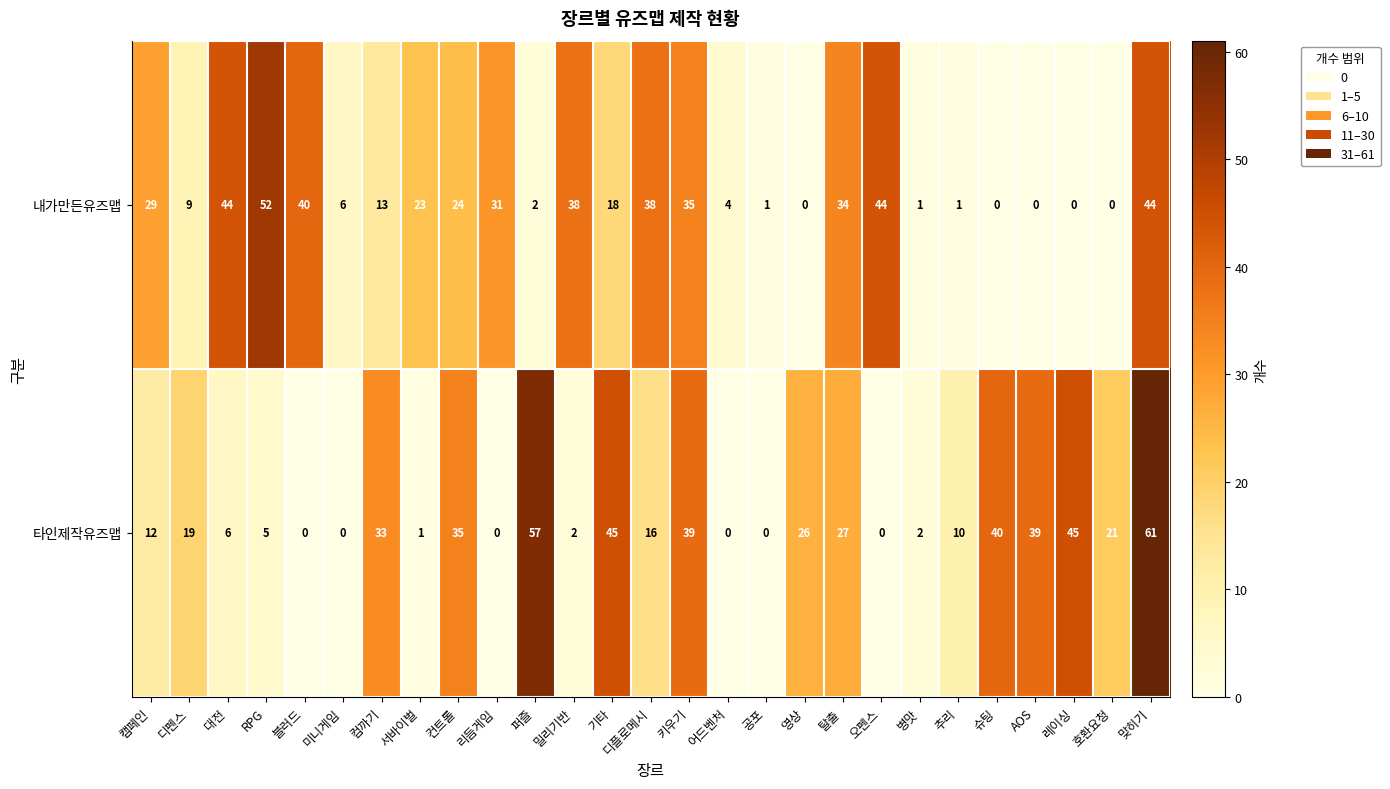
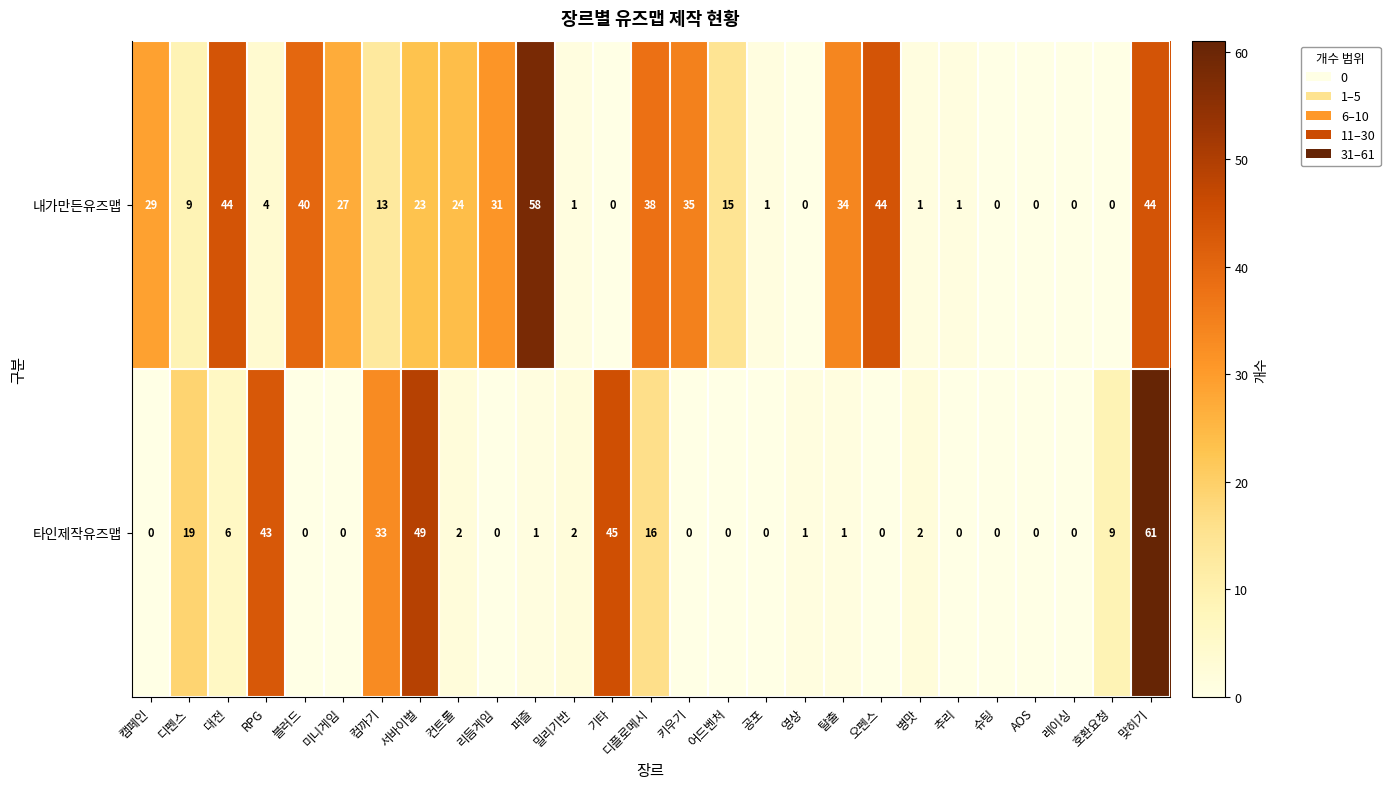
  {
    "내가만든유즈맵": {
      "캠페인": 29,
      "디펜스": 9,
      "대전": 44,
-     "RPG": 52,
+     "RPG": 4,
      "블러드": 40,
-     "미니게임": 6,
+     "미니게임": 27,
      "컴까기": 13,
      "서바이벌": 23,
      "컨트롤": 24,
      "리듬게임": 31,
-     "퍼즐": 2,
-     "밀리기반": 38,
-     "기타": 18,
+     "퍼즐": 58,
+     "밀리기반": 1,
+     "기타": 0,
      "디플로메시": 38,
      "키우기": 35,
-     "어드벤처": 4,
+     "어드벤처": 15,
      "공포": 1,
      "영상": 0,
      "탈출": 34,
      "오펜스": 44,
      "병맛": 1,
      "추리": 1,
      "슈팅": 0,
      "AOS": 0,
      "레이싱": 0,
      "호환요청": 0,
      "맞히기": 44
    },
    "타인제작유즈맵": {
-     "캠페인": 12,
+     "캠페인": 0,
      "디펜스": 19,
      "대전": 6,
-     "RPG": 5,
+     "RPG": 43,
      "블러드": 0,
      "미니게임": 0,
      "컴까기": 33,
-     "서바이벌": 1,
-     "컨트롤": 35,
+     "서바이벌": 49,
+     "컨트롤": 2,
      "리듬게임": 0,
-     "퍼즐": 57,
+     "퍼즐": 1,
      "밀리기반": 2,
      "기타": 45,
      "디플로메시": 16,
-     "키우기": 39,
+     "키우기": 0,
      "어드벤처": 0,
      "공포": 0,
-     "영상": 26,
-     "탈출": 27,
+     "영상": 1,
+     "탈출": 1,
      "오펜스": 0,
      "병맛": 2,
-     "추리": 10,
-     "슈팅": 40,
-     "AOS": 39,
-     "레이싱": 45,
-     "호환요청": 21,
+     "추리": 0,
+     "슈팅": 0,
+     "AOS": 0,
+     "레이싱": 0,
+     "호환요청": 9,
      "맞히기": 61
    }
  }
